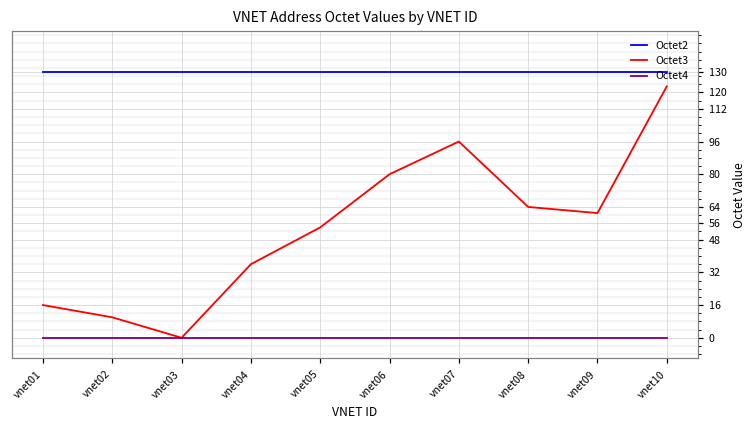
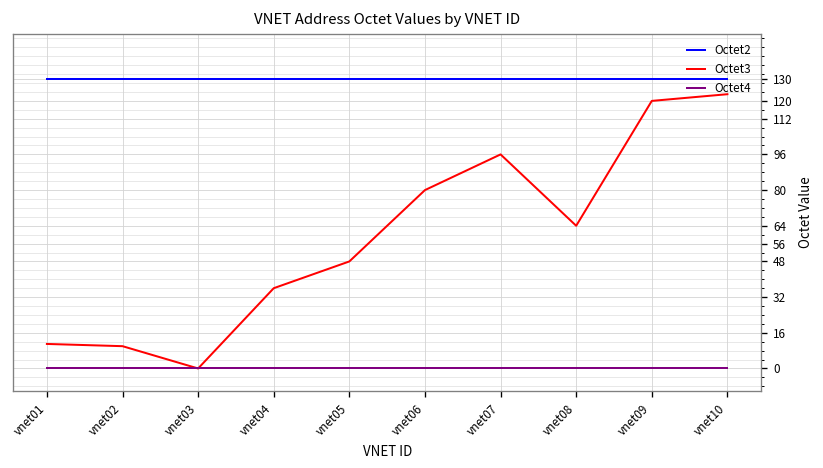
  {
    "Octet2": {
      "vnet01": 130,
      "vnet02": 130,
      "vnet03": 130,
      "vnet04": 130,
      "vnet05": 130,
      "vnet06": 130,
      "vnet07": 130,
      "vnet08": 130,
      "vnet09": 130,
      "vnet10": 130
    },
    "Octet3": {
-     "vnet01": 16,
+     "vnet01": 11,
      "vnet02": 10,
      "vnet04": 36,
-     "vnet05": 54,
+     "vnet05": 48,
      "vnet06": 80,
      "vnet07": 96,
      "vnet08": 64,
-     "vnet09": 61,
+     "vnet09": 120,
      "vnet10": 123
    },
    "Octet4": {
      "vnet01": 0,
      "vnet02": 0,
      "vnet04": 0,
      "vnet05": 0,
      "vnet06": 0,
      "vnet07": 0,
      "vnet08": 0,
      "vnet09": 0,
      "vnet10": 0
    }
  }
